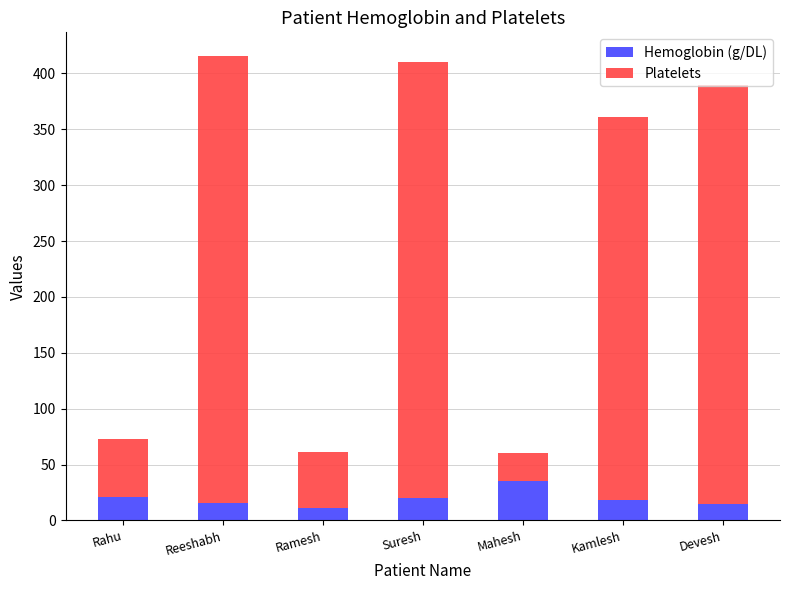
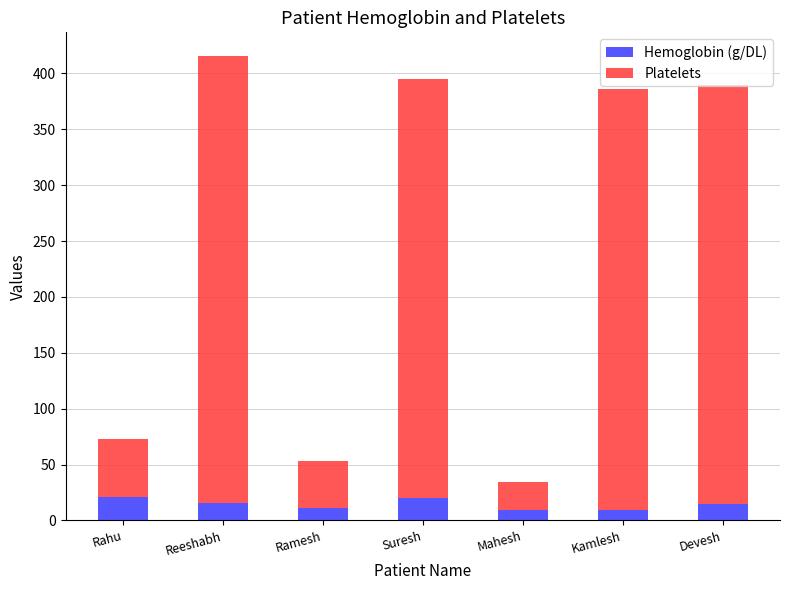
  {
    "Hemoglobin (g/DL)": {
      "Rahu": 21,
      "Reeshabh": 16,
      "Ramesh": 11,
      "Suresh": 20,
-     "Mahesh": 35,
-     "Kamlesh": 18,
+     "Mahesh": 9,
+     "Kamlesh": 9,
      "Devesh": 15
    },
    "Platelets": {
      "Rahu": 52,
      "Reeshabh": 400,
-     "Ramesh": 50,
-     "Suresh": 390,
+     "Ramesh": 42,
+     "Suresh": 375,
      "Mahesh": 25,
-     "Kamlesh": 343
+     "Kamlesh": 377
    }
  }
